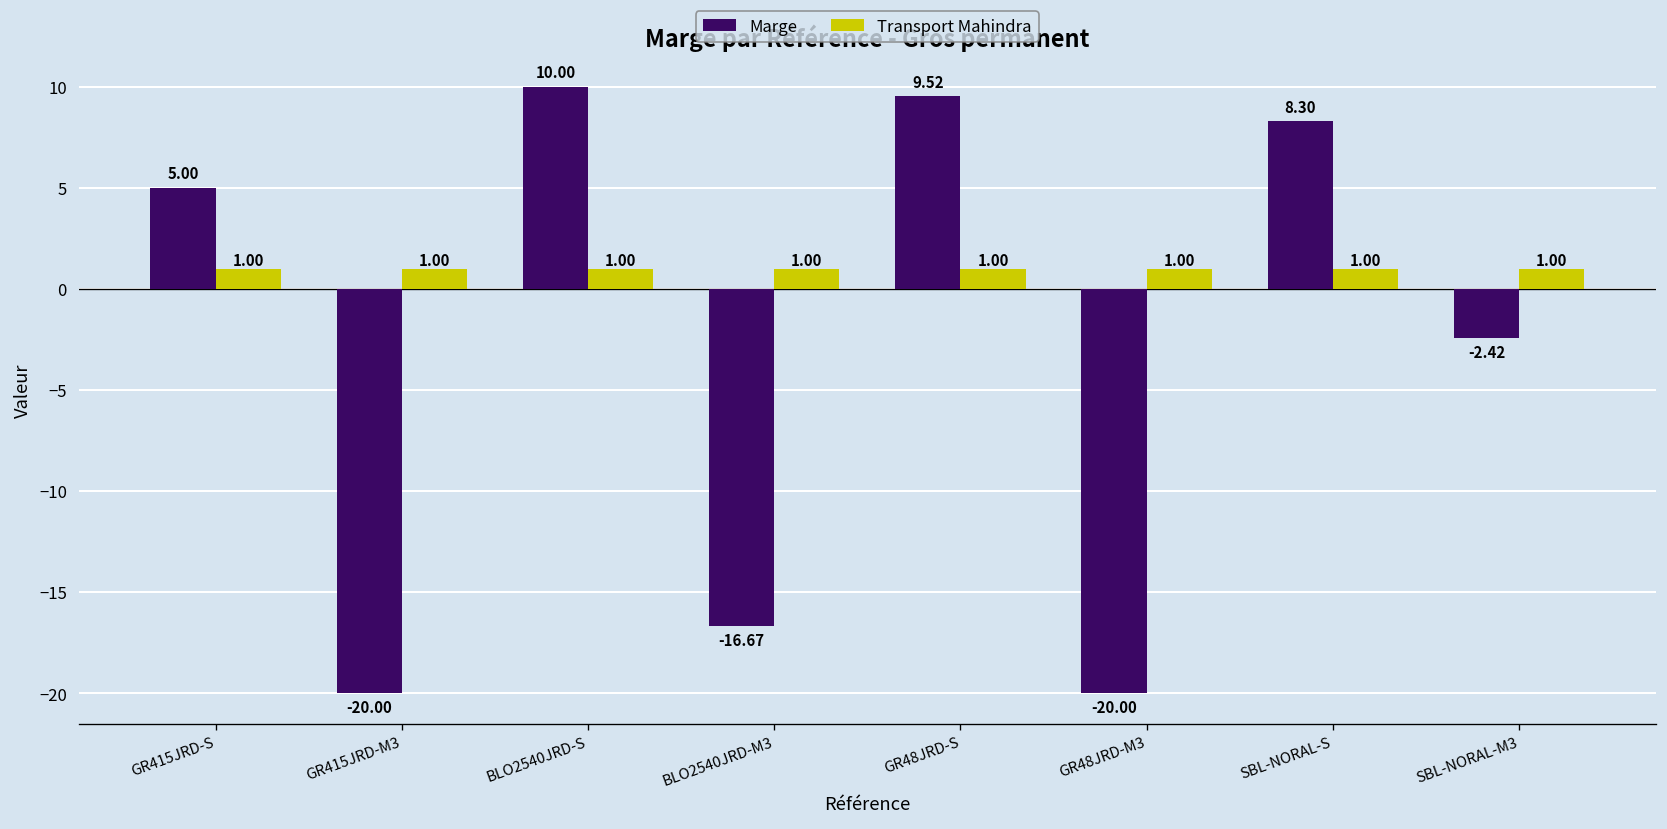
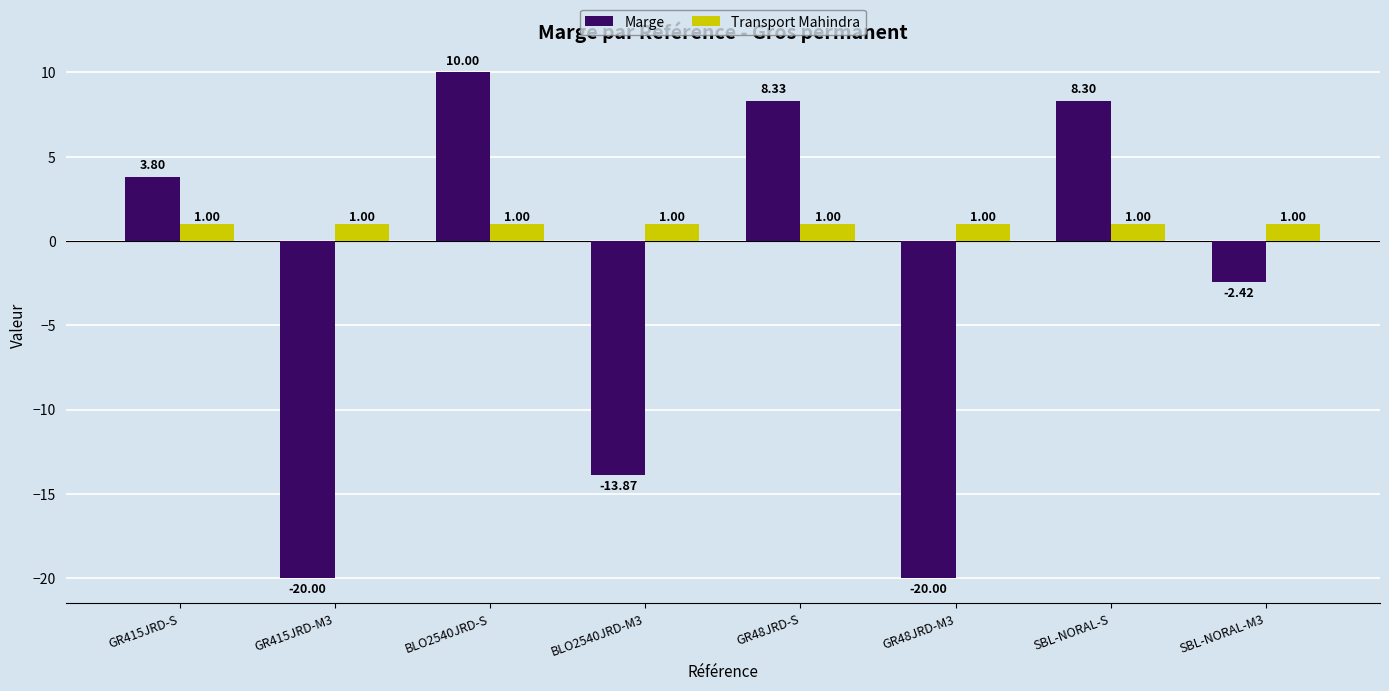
  {
    "Marge": {
-     "GR415JRD-S": 5.00,
+     "GR415JRD-S": 3.80,
      "GR415JRD-M3": -20.00,
      "BLO2540JRD-S": 10.00,
-     "BLO2540JRD-M3": -16.67,
-     "GR48JRD-S": 9.52,
+     "BLO2540JRD-M3": -13.87,
+     "GR48JRD-S": 8.33,
      "GR48JRD-M3": -20.00,
      "SBL-NORAL-S": 8.30,
      "SBL-NORAL-M3": -2.42
    },
    "Transport Mahindra": {
      "GR415JRD-S": 1.00,
      "GR415JRD-M3": 1.00,
      "BLO2540JRD-S": 1.00,
      "BLO2540JRD-M3": 1.00,
      "GR48JRD-S": 1.00,
      "GR48JRD-M3": 1.00,
      "SBL-NORAL-S": 1.00,
      "SBL-NORAL-M3": 1.00
    }
  }
